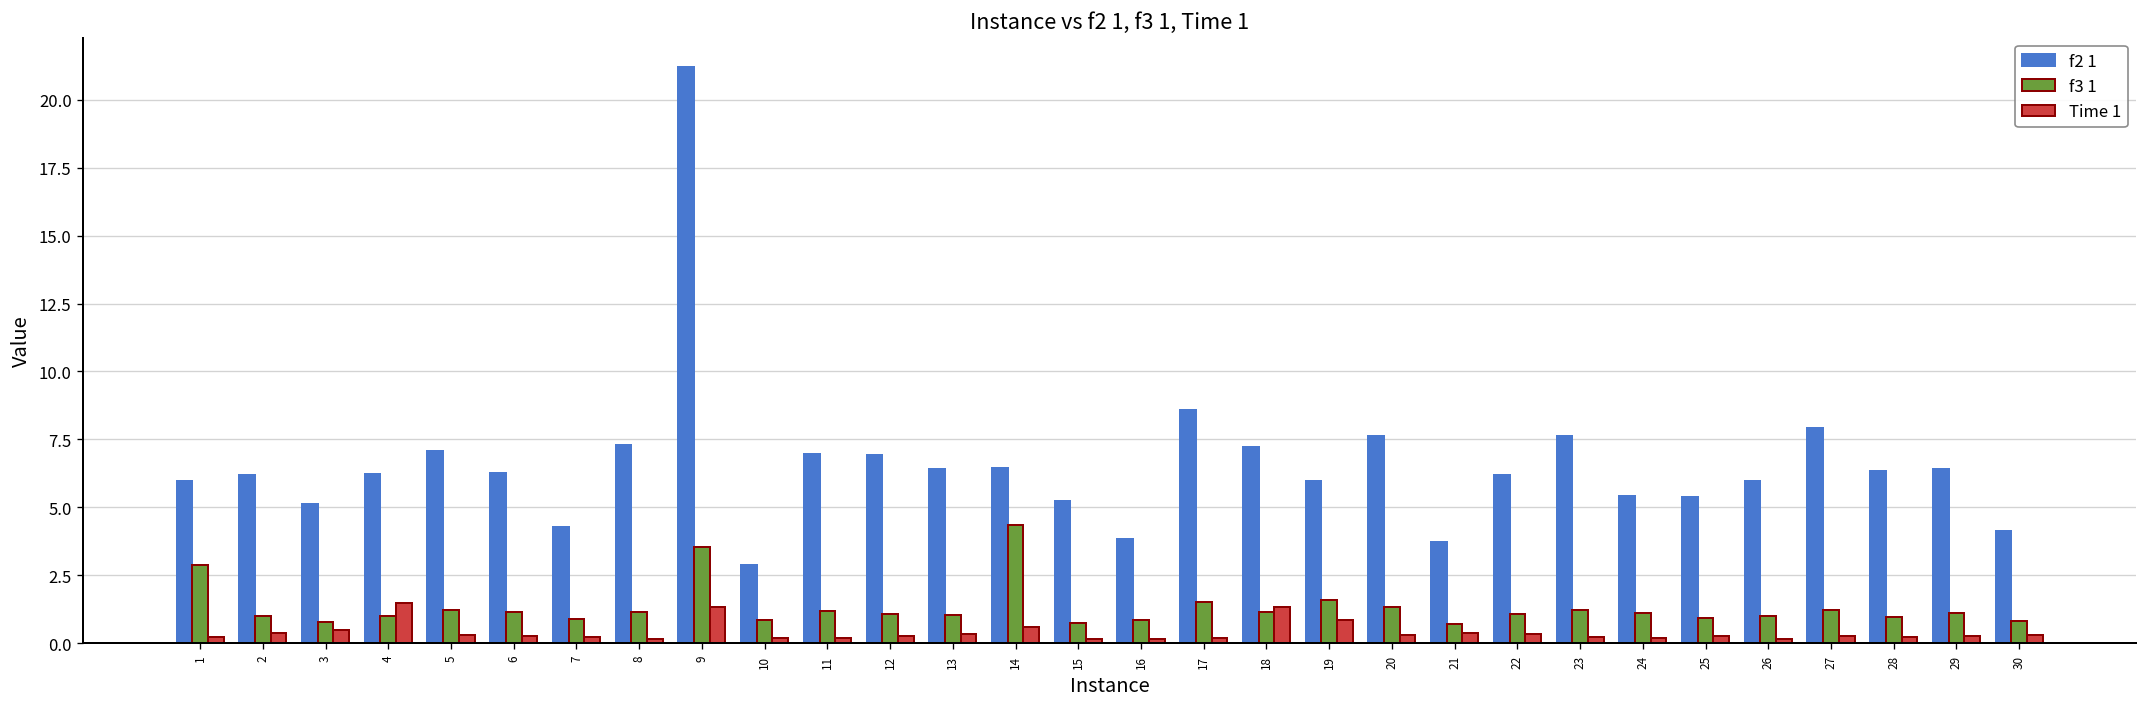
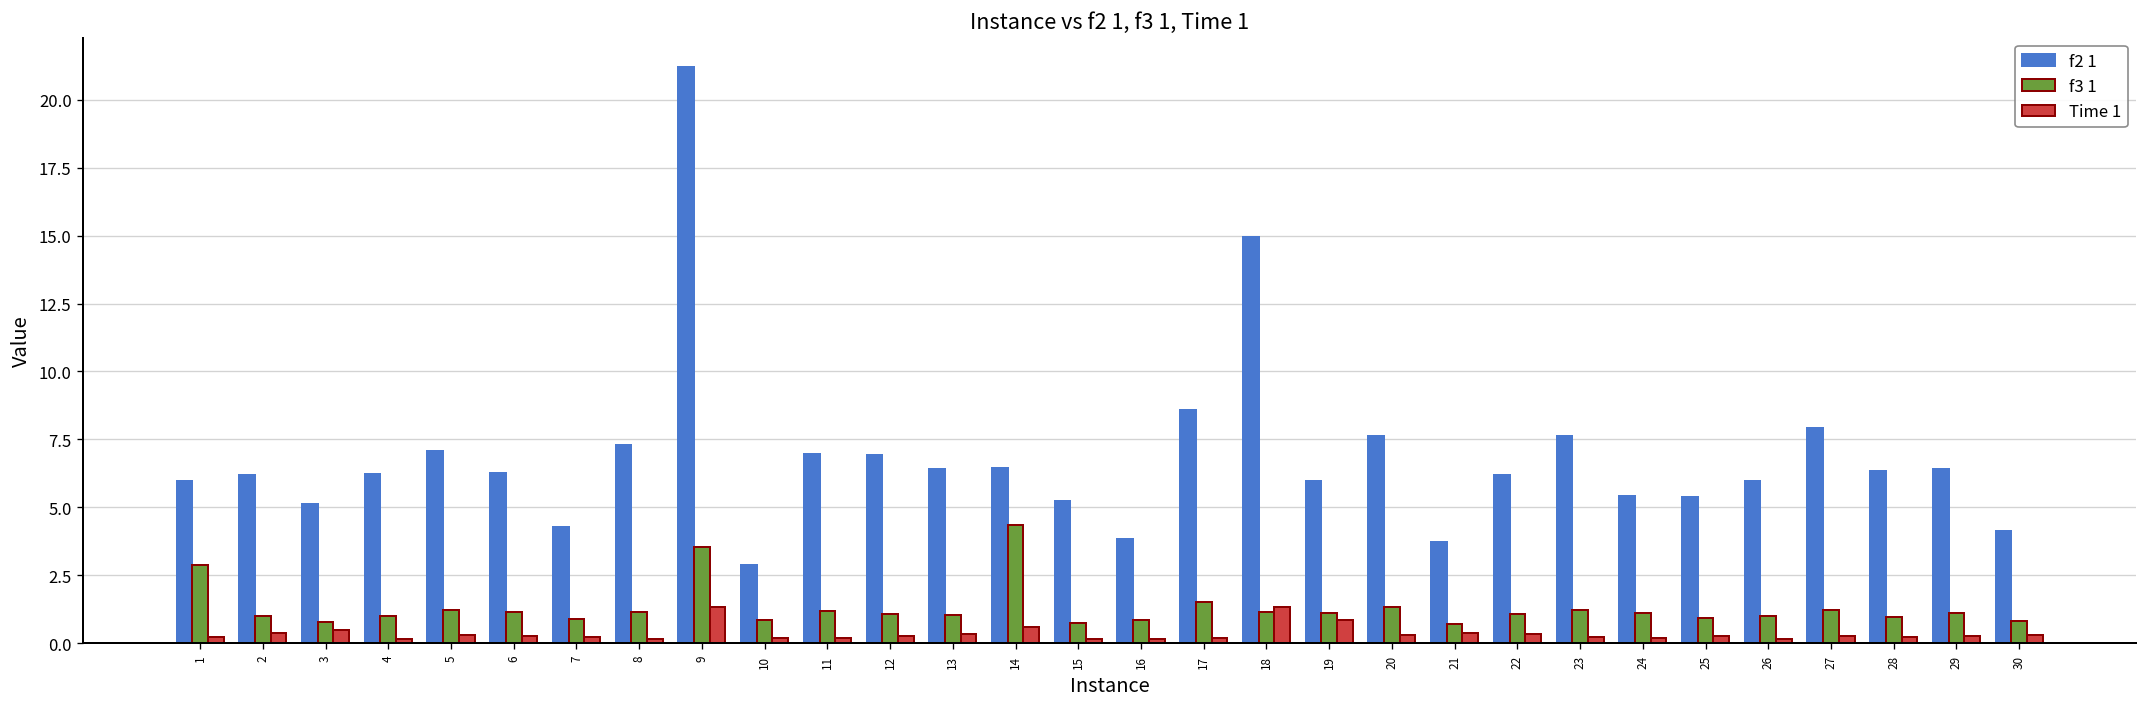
  {
    "f2 1": {
      "1": 6.0,
      "2": 6.2,
      "3": 5.1,
      "4": 6.2,
      "5": 7.1,
      "6": 6.3,
      "7": 4.3,
      "8": 7.3,
      "9": 21.2,
      "10": 2.9,
      "11": 7.0,
      "12": 6.9,
      "13": 6.4,
      "14": 6.4,
      "15": 5.2,
      "16": 3.8,
      "17": 8.6,
-     "18": 7.2,
+     "18": 14.9,
      "19": 6.0,
      "20": 7.6,
      "21": 3.7,
      "22": 6.2,
      "23": 7.6,
      "24": 5.4,
      "25": 5.4,
      "26": 6.0,
      "27": 7.9,
      "28": 6.3,
      "29": 6.4,
      "30": 4.1
    },
    "f3 1": {
      "1": 2.9,
      "2": 1.0,
      "3": 0.8,
      "4": 1.0,
      "5": 1.2,
      "6": 1.2,
      "7": 0.9,
      "8": 1.2,
      "9": 3.5,
      "10": 0.8,
      "11": 1.2,
      "12": 1.1,
      "13": 1.0,
      "14": 4.3,
      "15": 0.8,
      "16": 0.8,
      "17": 1.5,
      "18": 1.1,
-     "19": 1.6,
+     "19": 1.1,
      "20": 1.3,
      "21": 0.7,
      "22": 1.1,
      "23": 1.2,
      "24": 1.1,
      "25": 0.9,
      "26": 1.0,
      "27": 1.2,
      "28": 1.0,
      "29": 1.1,
      "30": 0.8
    },
    "Time 1": {
      "1": 0.2,
      "2": 0.4,
      "3": 0.5,
-     "4": 1.5,
+     "4": 0.1,
      "5": 0.3,
      "6": 0.2,
      "7": 0.2,
      "8": 0.2,
      "9": 1.3,
      "10": 0.2,
      "11": 0.2,
      "12": 0.3,
      "13": 0.3,
      "14": 0.6,
      "15": 0.2,
      "16": 0.1,
      "17": 0.2,
      "18": 1.3,
      "19": 0.8,
      "20": 0.3,
      "21": 0.4,
      "22": 0.3,
      "23": 0.2,
      "24": 0.2,
      "25": 0.2,
      "26": 0.1,
      "27": 0.3,
      "28": 0.2,
      "29": 0.3,
      "30": 0.3
    }
  }
